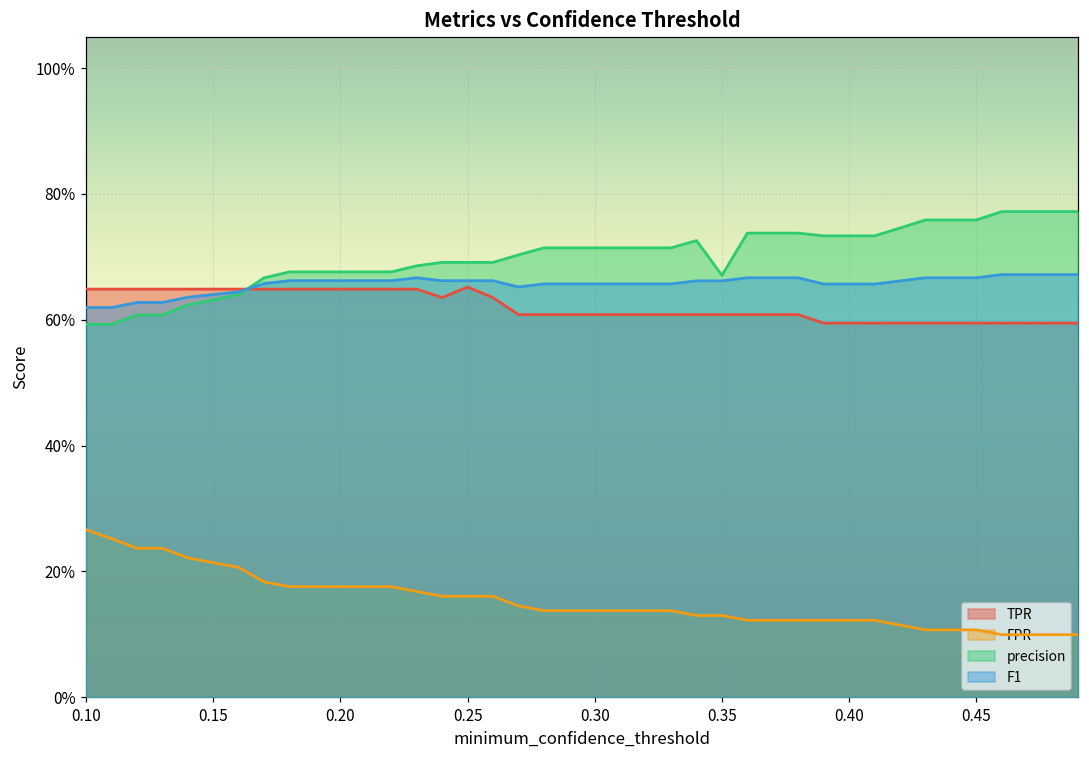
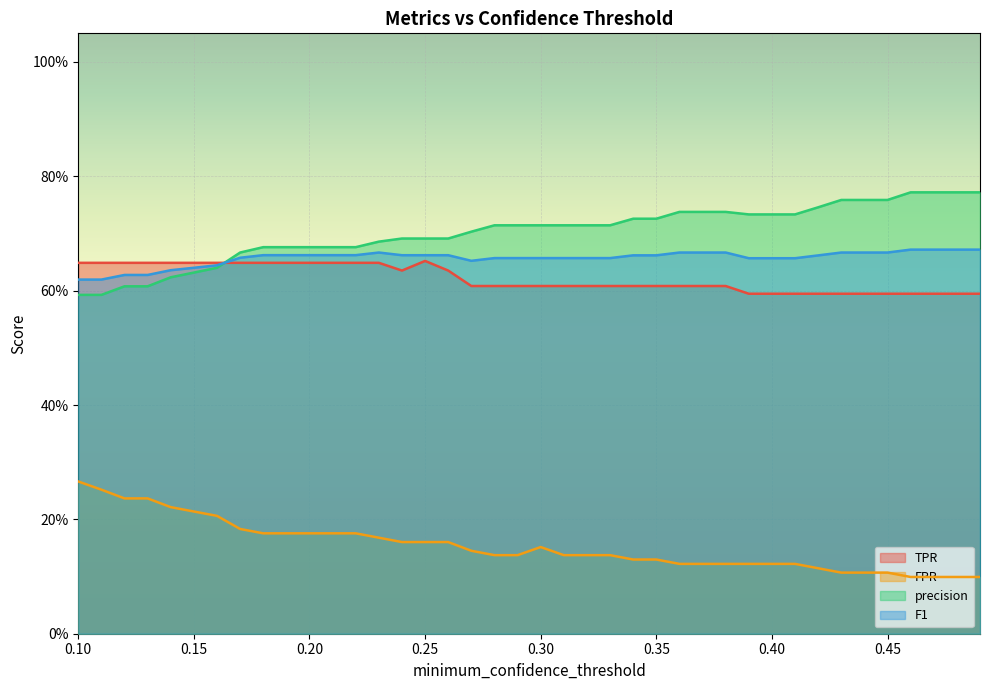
  {
    "TPR": {
      "0.10": "65%",
      "0.15": "65%",
      "0.20": "65%",
      "0.25": "65%",
      "0.30": "61%",
      "0.35": "61%",
      "0.40": "59%",
      "0.45": "59%"
    },
    "FPR": {
      "0.10": "27%",
      "0.15": "21%",
      "0.20": "18%",
      "0.25": "16%",
-     "0.30": "14%",
+     "0.30": "15%",
      "0.35": "13%",
      "0.40": "12%"
    },
    "precision": {
      "0.10": "59%",
      "0.15": "63%",
      "0.20": "68%",
      "0.25": "69%",
      "0.30": "71%",
-     "0.35": "67%",
+     "0.35": "73%",
      "0.40": "73%",
      "0.45": "76%"
    },
    "F1": {
      "0.10": "62%",
      "0.15": "64%",
      "0.20": "66%",
      "0.25": "66%",
      "0.30": "66%",
      "0.35": "66%",
      "0.40": "66%",
      "0.45": "67%"
    }
  }
